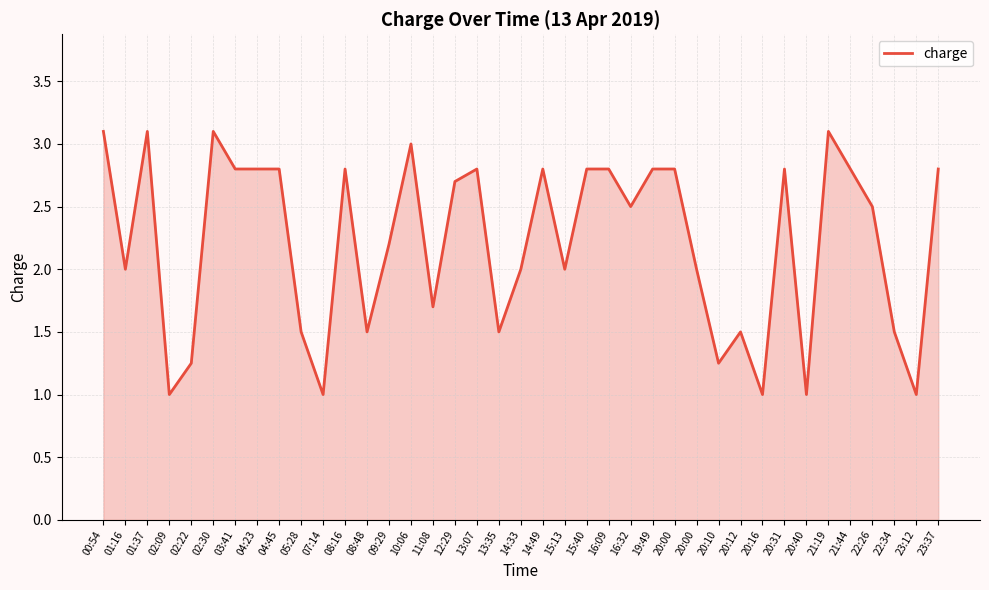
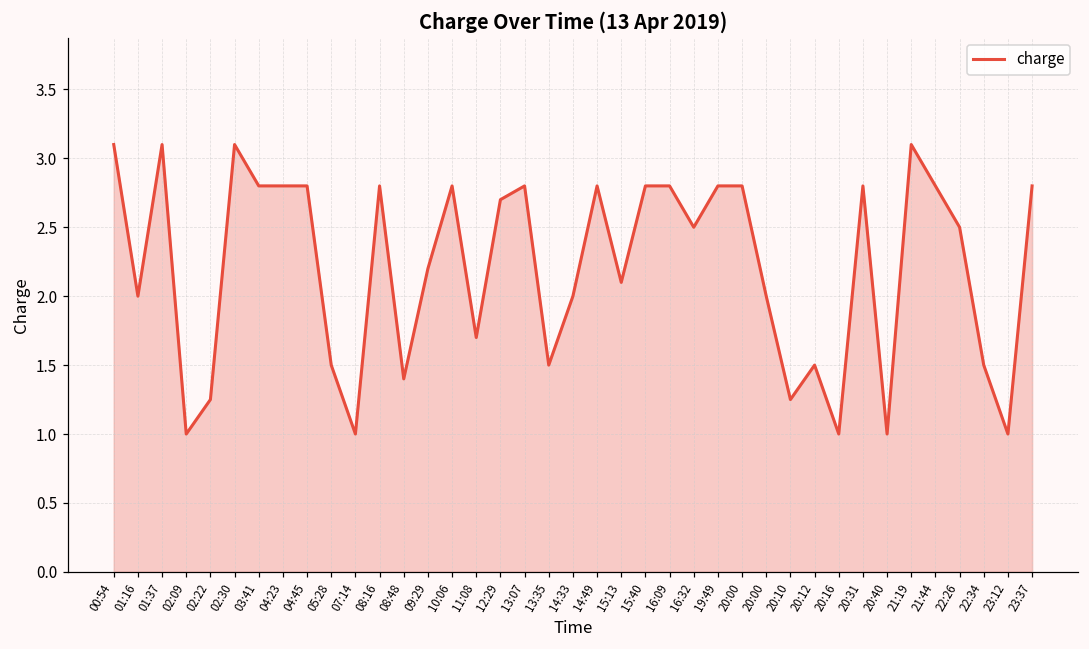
  {
    "00:54": 3.1,
    "01:16": 2.0,
    "01:37": 3.1,
    "02:09": 1.0,
    "02:22": 1.25,
    "02:30": 3.1,
    "03:41": 2.8,
    "04:23": 2.8,
    "04:45": 2.8,
    "05:28": 1.5,
    "07:14": 1.0,
    "08:16": 2.8,
-   "08:48": 1.5,
+   "08:48": 1.4,
    "09:29": 2.2,
-   "10:06": 3.0,
+   "10:06": 2.8,
    "11:08": 1.7,
    "12:29": 2.7,
    "13:07": 2.8,
    "13:35": 1.5,
    "14:33": 2.0,
    "14:49": 2.8,
-   "15:13": 2.0,
+   "15:13": 2.1,
    "15:40": 2.8,
    "16:09": 2.8,
    "16:32": 2.5,
    "19:49": 2.8,
    "20:10": 1.25,
    "20:12": 1.5,
    "20:16": 1.0,
    "20:31": 2.8,
    "20:40": 1.0,
    "21:19": 3.1,
    "21:44": 2.8,
    "22:26": 2.5,
    "22:34": 1.5,
    "23:12": 1.0,
    "23:37": 2.8
  }
